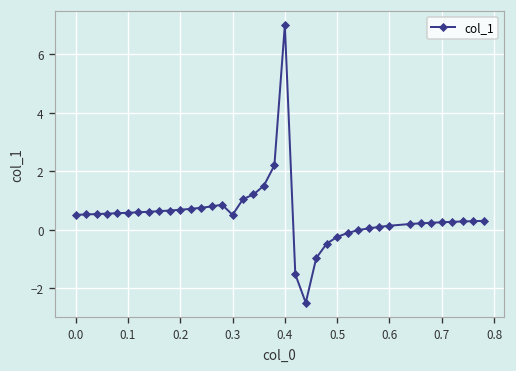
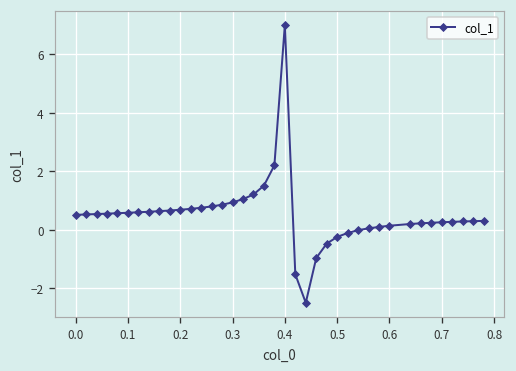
  {
    "0.0": 0.5,
    "0.1": 0.6,
    "0.2": 0.7,
-   "0.3": 0.5,
+   "0.3": 0.9,
    "0.4": 7.0,
    "0.5": -0.2,
    "0.6": 0.1,
    "0.7": 0.3
  }
